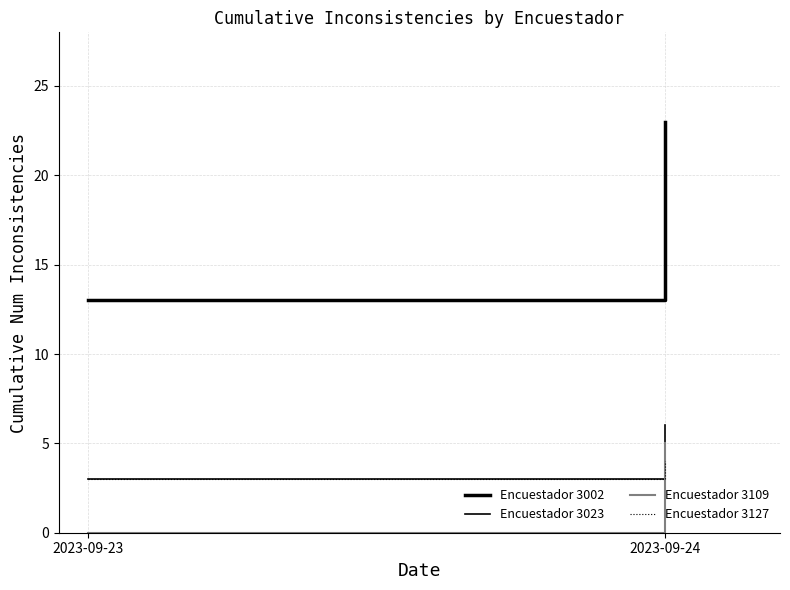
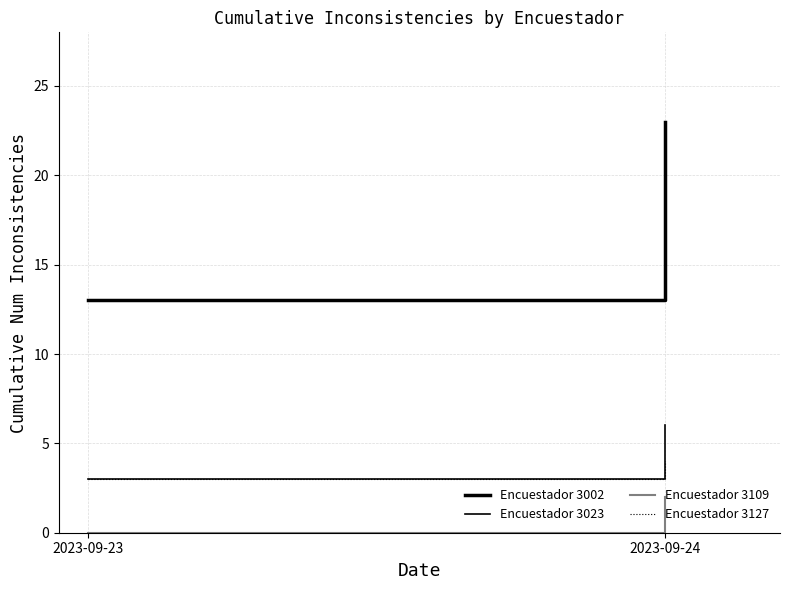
  {
    "Encuestador 3109": {
      "2023-09-23": 0,
-     "2023-09-24": 5
+     "2023-09-24": 2
    }
  }
